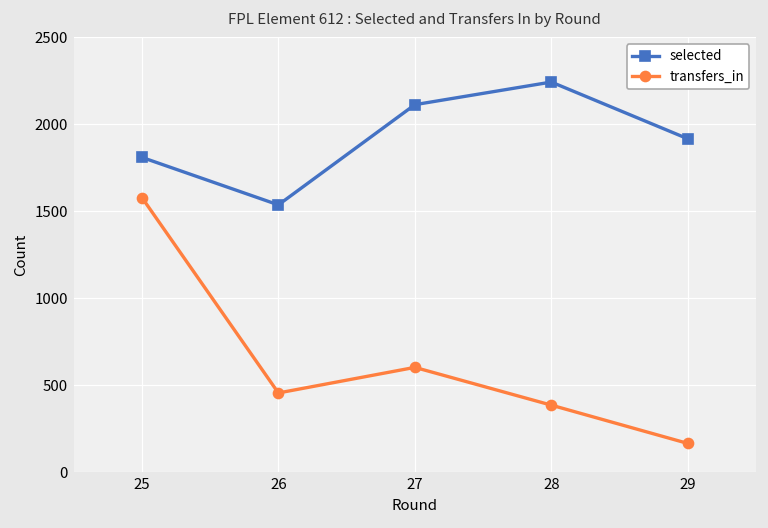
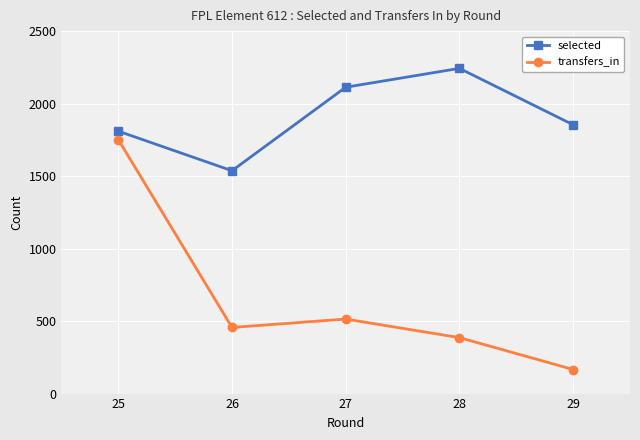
  {
    "selected": {
      "25": 1810,
      "26": 1540,
      "27": 2110,
      "28": 2240,
-     "29": 1920
+     "29": 1850
    },
    "transfers_in": {
-     "25": 1580,
+     "25": 1750,
      "26": 460,
-     "27": 600,
+     "27": 510,
      "28": 390,
      "29": 170
    }
  }
